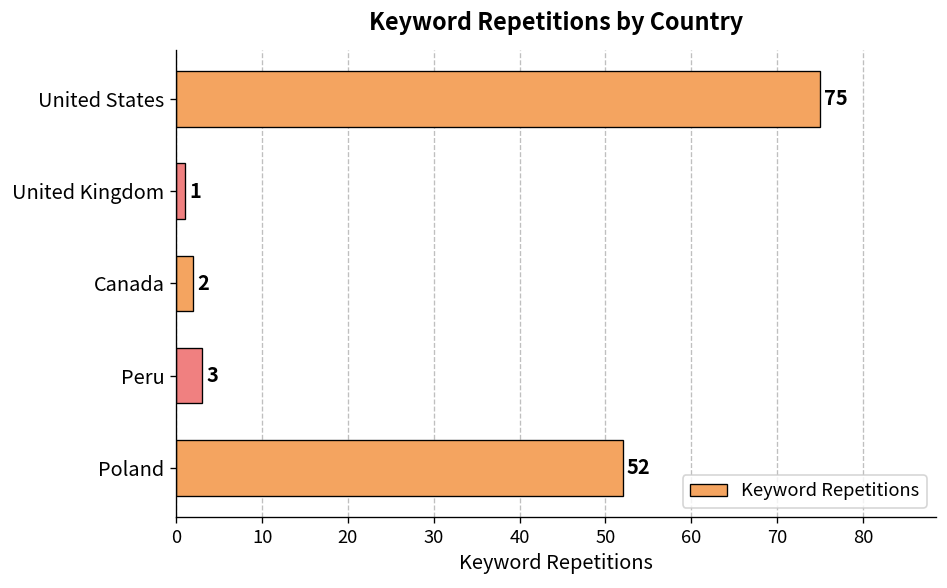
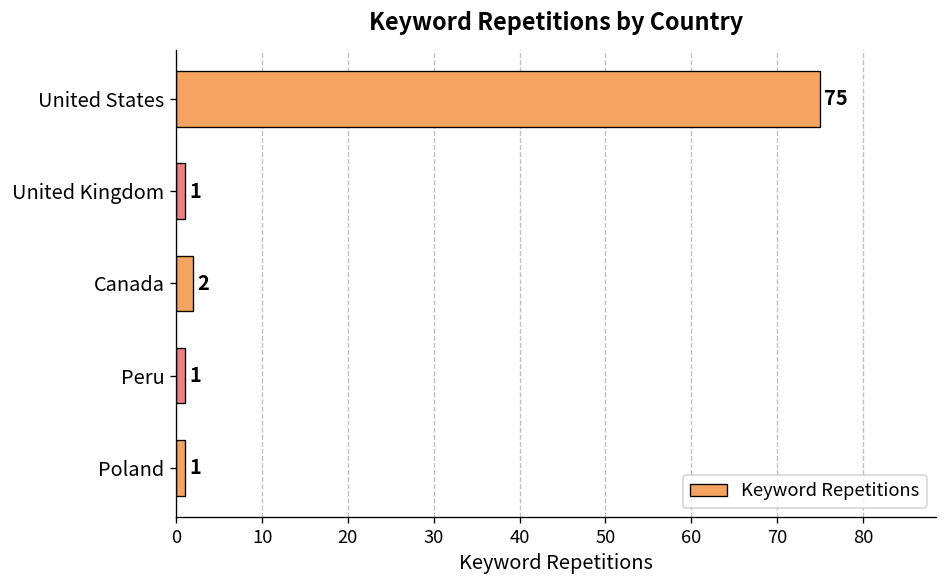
  {
    "United States": 75,
    "United Kingdom": 1,
    "Canada": 2,
-   "Peru": 3,
-   "Poland": 52
+   "Peru": 1,
+   "Poland": 1
  }
